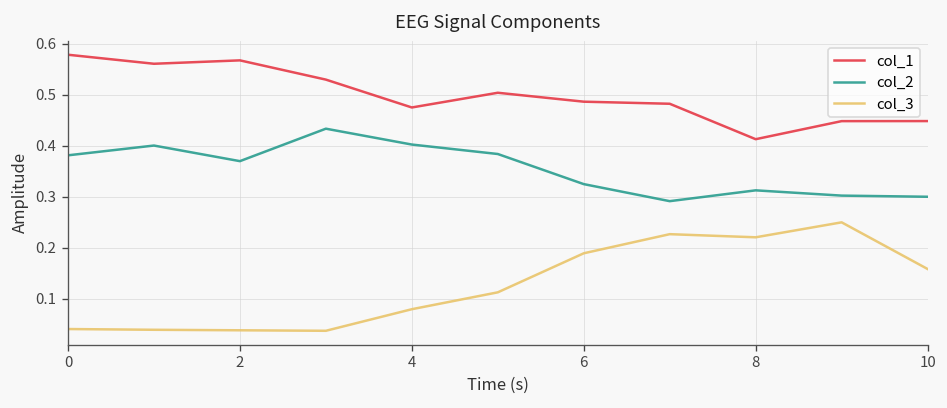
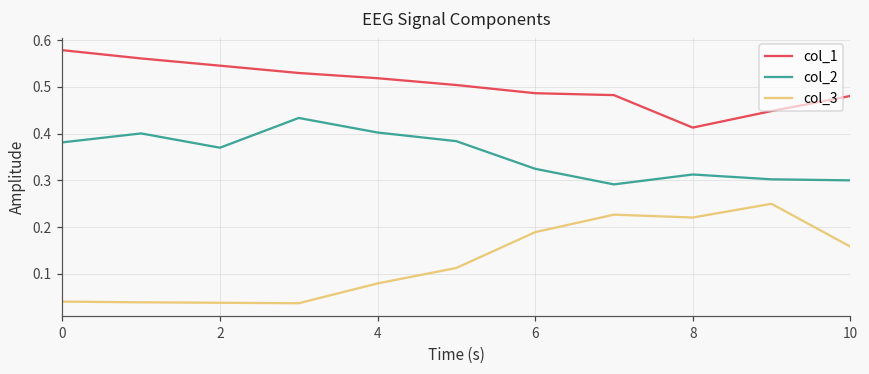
  {
    "col_1": {
      "0": 0.58,
-     "2": 0.57,
-     "4": 0.47,
+     "2": 0.55,
+     "4": 0.52,
      "6": 0.49,
      "8": 0.41,
-     "10": 0.45
+     "10": 0.48
    },
    "col_2": {
      "0": 0.38,
      "2": 0.37,
      "4": 0.40,
      "6": 0.32,
      "8": 0.31,
      "10": 0.30
    },
    "col_3": {
      "0": 0.04,
      "2": 0.04,
      "4": 0.08,
      "6": 0.19,
      "8": 0.22,
      "10": 0.16
    }
  }
